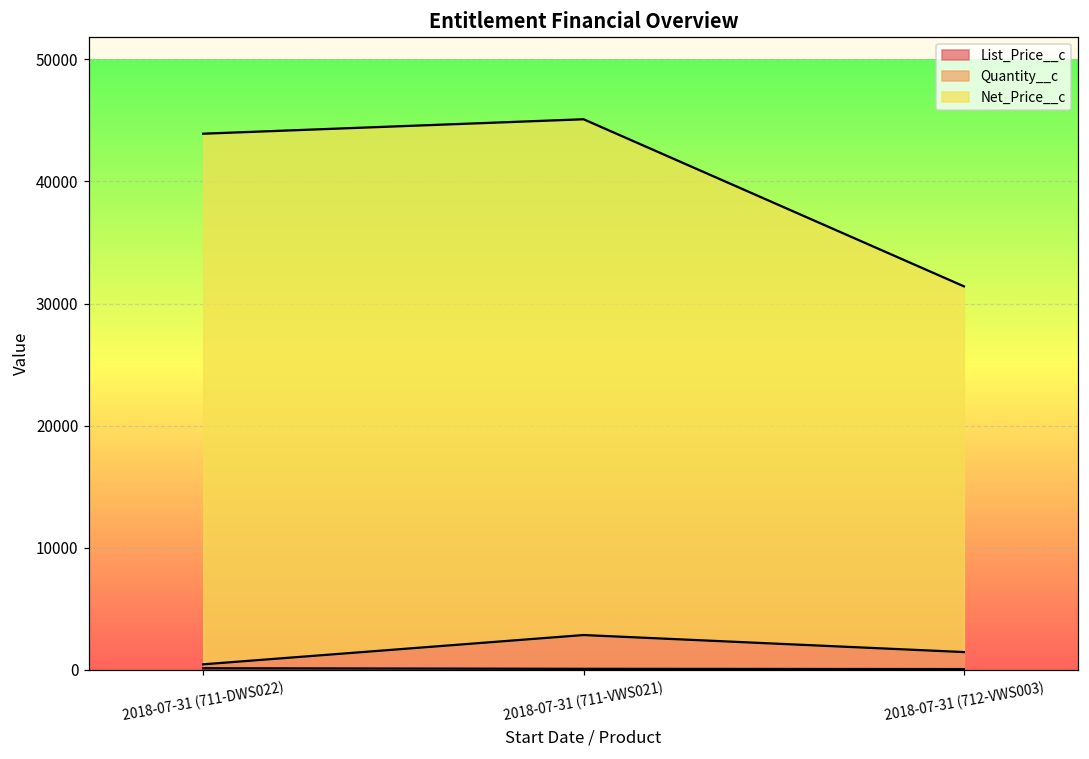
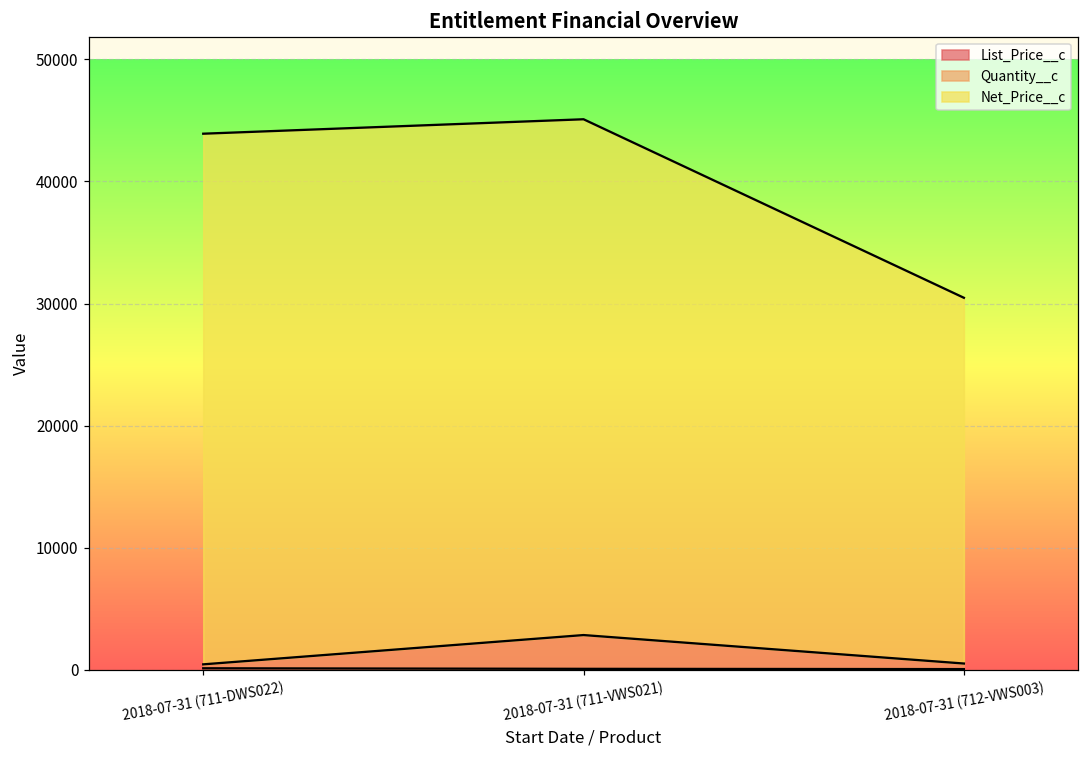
  {
    "List_Price__c": {
      "2018-07-31 (711-DWS022)": 100,
      "2018-07-31 (711-VWS021)": 100,
      "2018-07-31 (712-VWS003)": 100
    },
    "Quantity__c": {
      "2018-07-31 (711-DWS022)": 300,
      "2018-07-31 (711-VWS021)": 2800,
-     "2018-07-31 (712-VWS003)": 1400
+     "2018-07-31 (712-VWS003)": 500
    },
    "Net_Price__c": {
      "2018-07-31 (711-DWS022)": 43500,
      "2018-07-31 (711-VWS021)": 42200,
      "2018-07-31 (712-VWS003)": 30000
    }
  }
